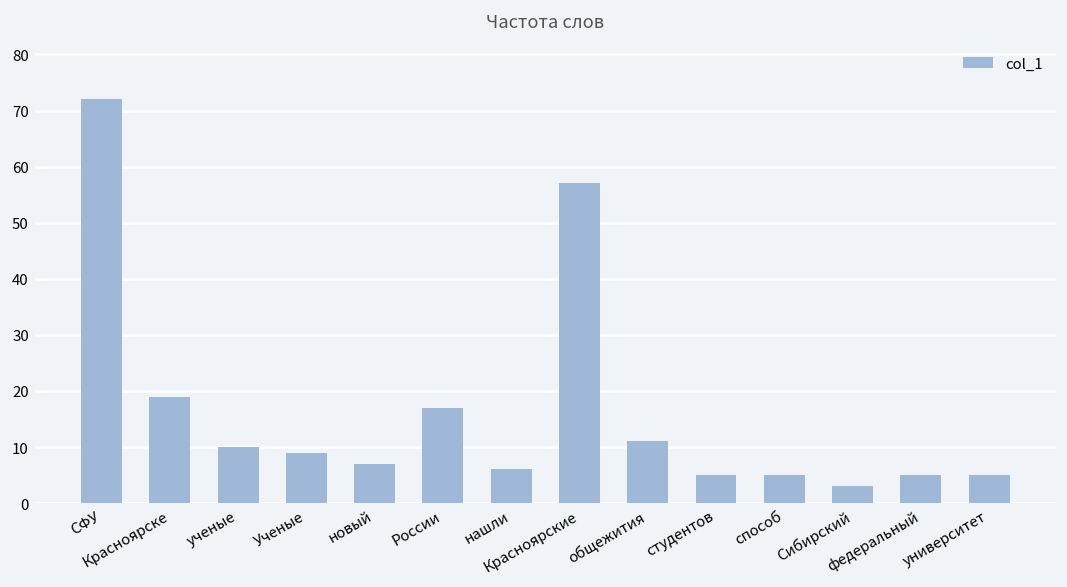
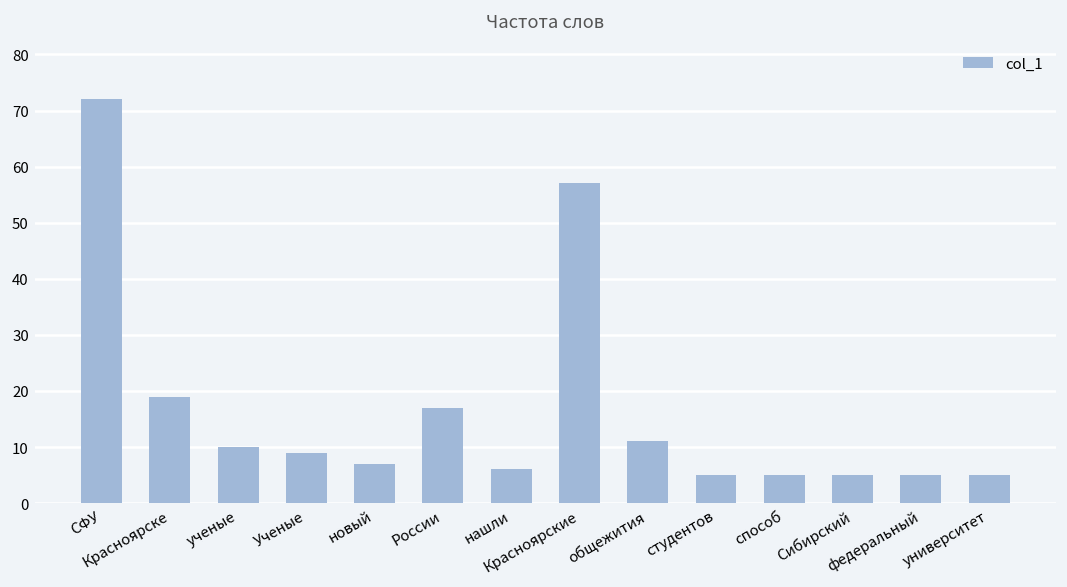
  {
    "СФУ": 72,
    "Красноярске": 19,
    "ученые": 10,
    "Ученые": 9,
    "новый": 7,
    "России": 17,
    "нашли": 6,
    "Красноярские": 57,
    "общежития": 11,
    "студентов": 5,
    "способ": 5,
-   "Сибирский": 3,
+   "Сибирский": 5,
    "федеральный": 5,
    "университет": 5
  }
